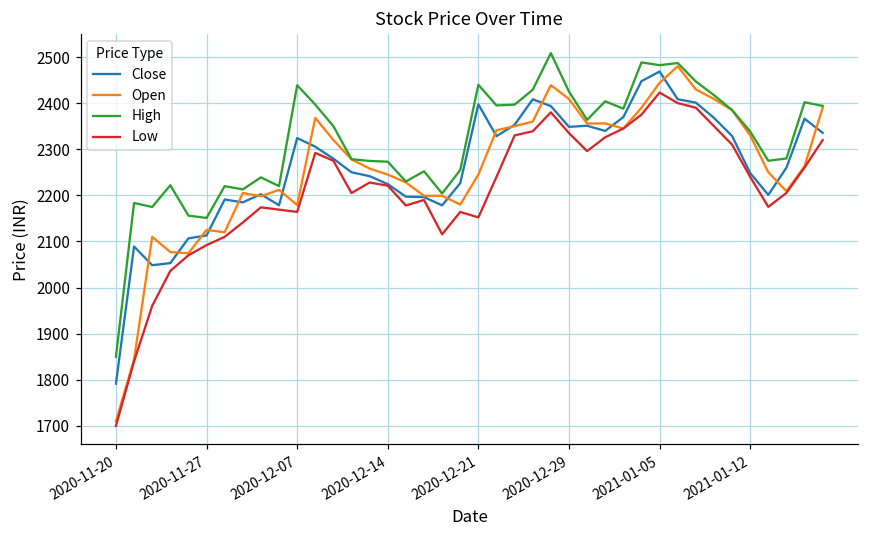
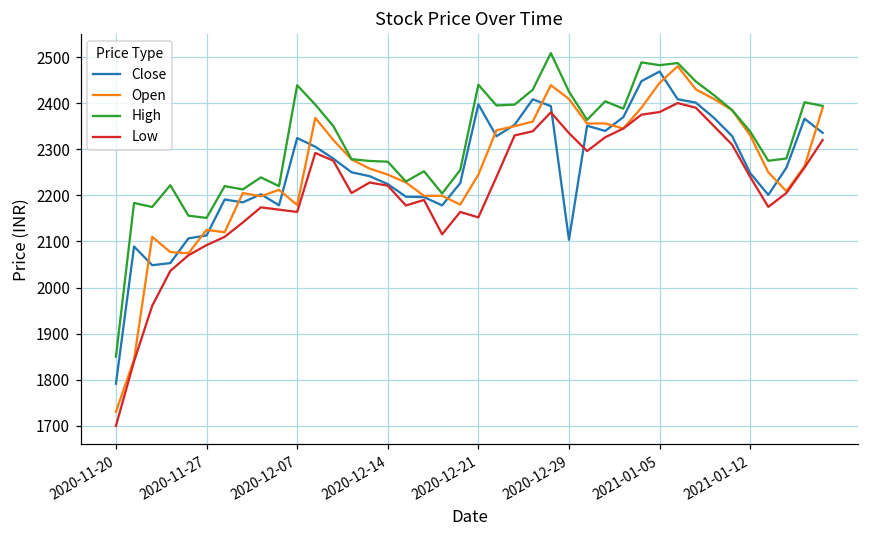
  {
    "Close": {
      "2020-11-20": 1790,
      "2020-11-27": 2110,
      "2020-12-07": 2320,
      "2020-12-21": 2400,
-     "2020-12-29": 2350,
+     "2020-12-29": 2100,
      "2021-01-05": 2470,
      "2021-01-12": 2250
    },
    "Open": {
-     "2020-11-20": 1710,
+     "2020-11-20": 1730,
      "2020-11-27": 2130,
      "2020-12-07": 2180,
      "2020-12-14": 2250,
      "2020-12-21": 2240,
      "2020-12-29": 2410,
      "2021-01-05": 2440,
      "2021-01-12": 2330
    },
    "High": {
      "2020-11-20": 1850,
      "2020-11-27": 2150,
      "2020-12-07": 2440,
      "2020-12-14": 2270,
      "2020-12-21": 2440,
      "2020-12-29": 2430,
      "2021-01-05": 2480,
      "2021-01-12": 2340
    },
    "Low": {
      "2020-11-20": 1700,
      "2020-11-27": 2090,
      "2020-12-07": 2160,
      "2020-12-21": 2150,
      "2020-12-29": 2340,
-     "2021-01-05": 2420,
+     "2021-01-05": 2380,
      "2021-01-12": 2240
    }
  }
